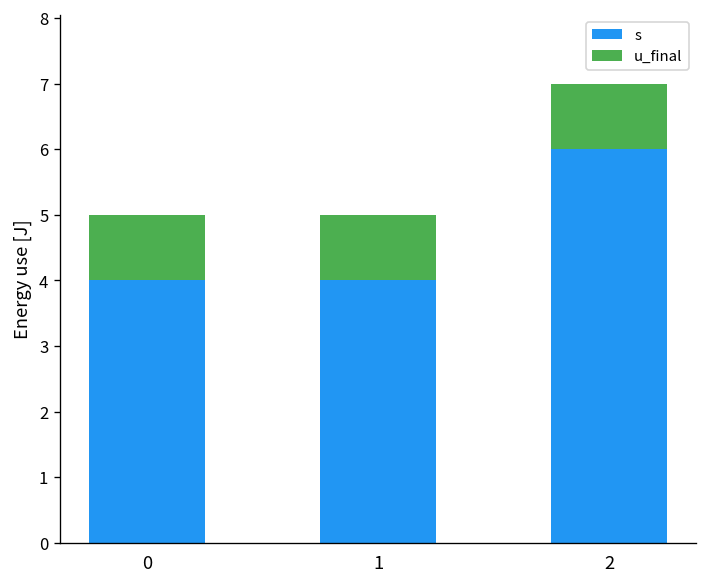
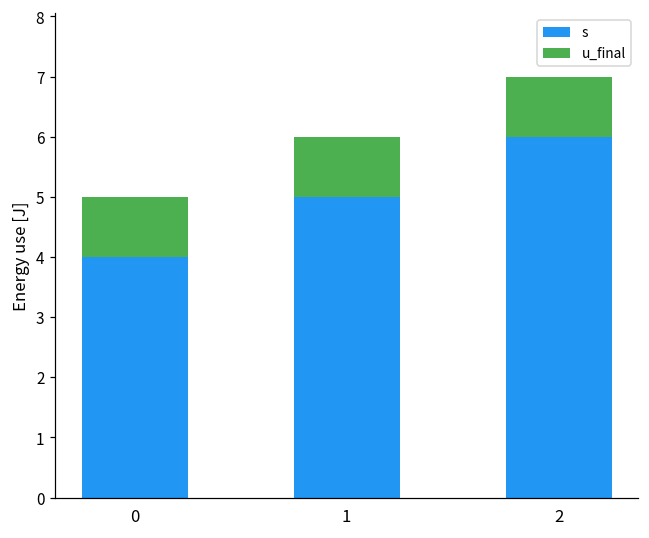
  {
    "s": {
      "0": 4,
-     "1": 4,
+     "1": 5,
      "2": 6
    },
    "u_final": {
      "0": 1,
      "1": 1,
      "2": 1
    }
  }
